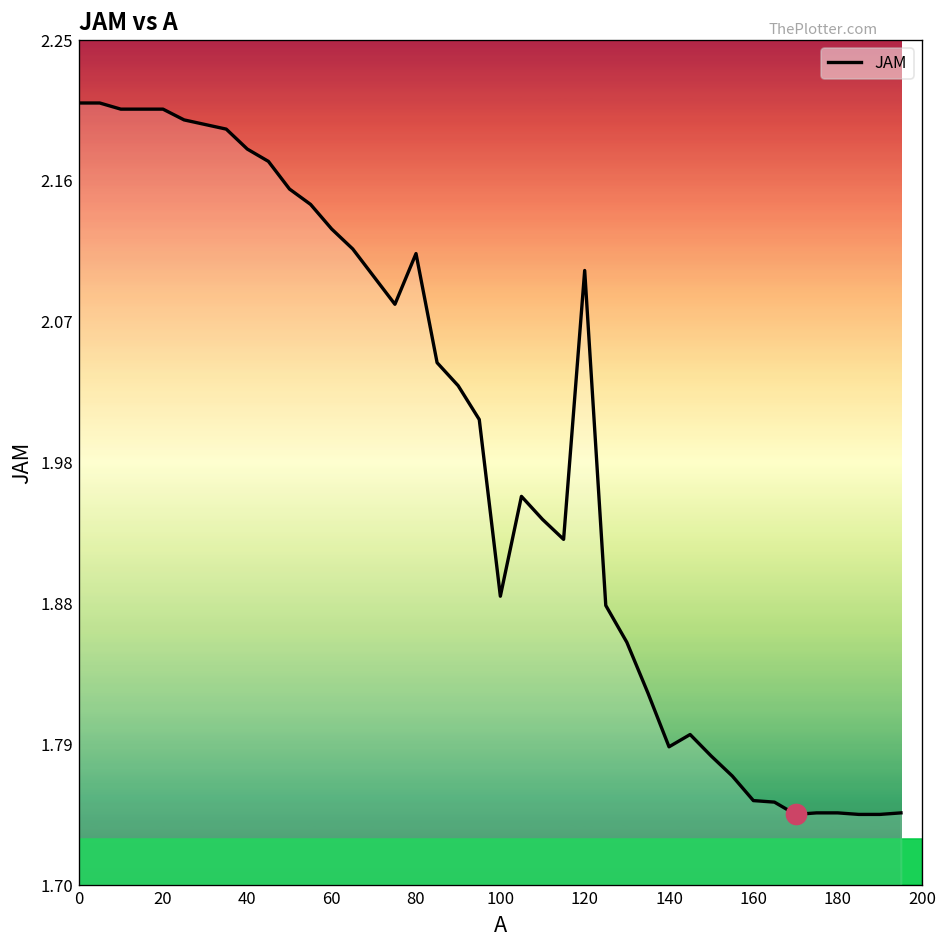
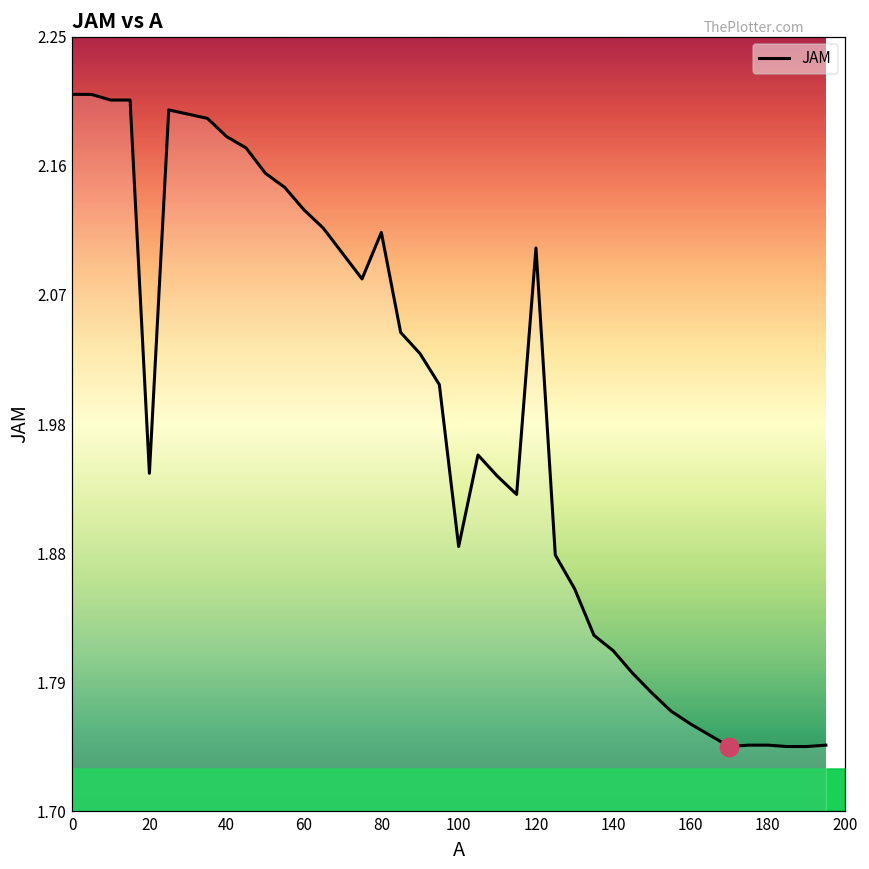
  {
    "JAM": {
      "0": 2.209,
-     "20": 2.205,
+     "20": 1.940,
      "40": 2.179,
      "60": 2.127,
      "80": 2.111,
      "100": 1.888,
      "120": 2.100,
-     "140": 1.790,
-     "160": 1.755,
+     "140": 1.814,
+     "160": 1.762,
      "180": 1.747
    }
  }
